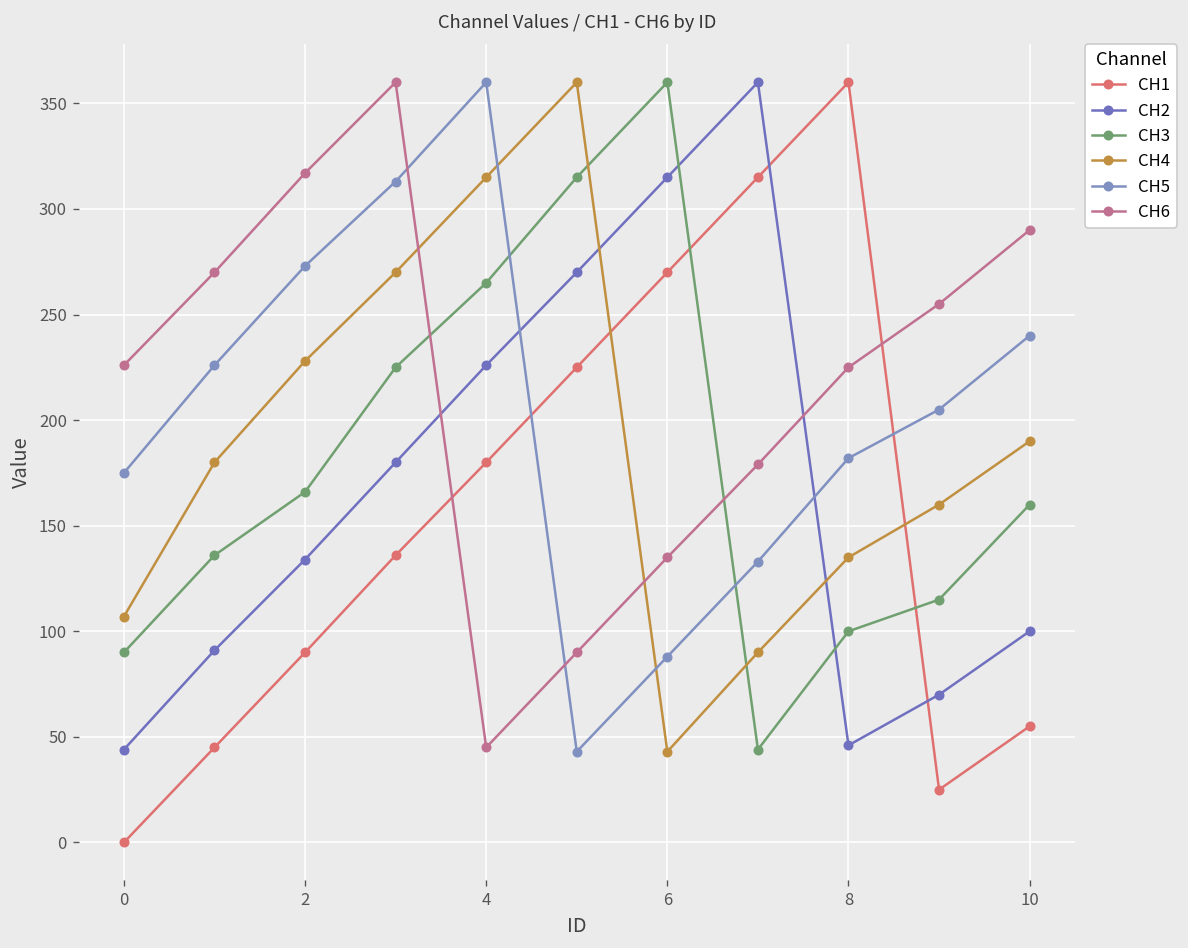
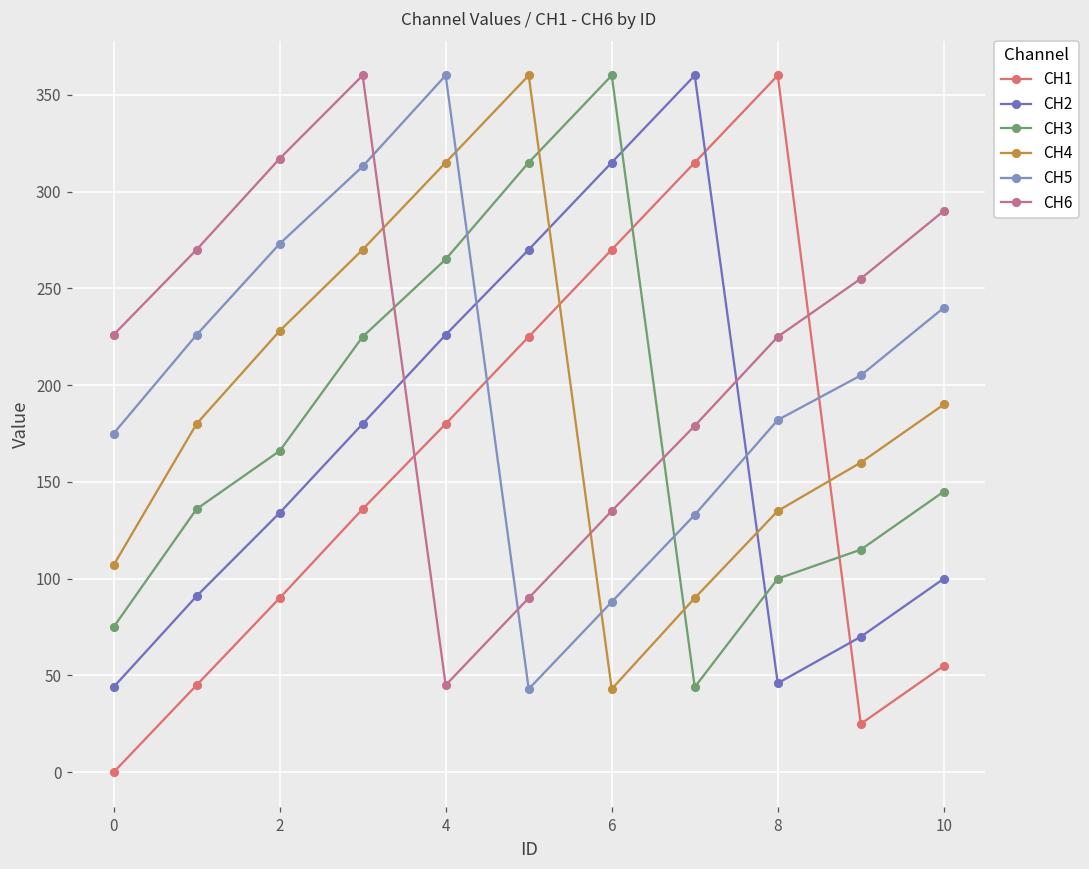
  {
    "CH3": {
-     "0": 90,
+     "0": 75,
      "2": 166,
      "4": 265,
      "6": 360,
      "8": 100,
-     "10": 160
+     "10": 145
    },
    "CH4": {
      "0": 107,
      "2": 228,
      "4": 315,
      "6": 43,
      "8": 135,
      "10": 190
    }
  }
